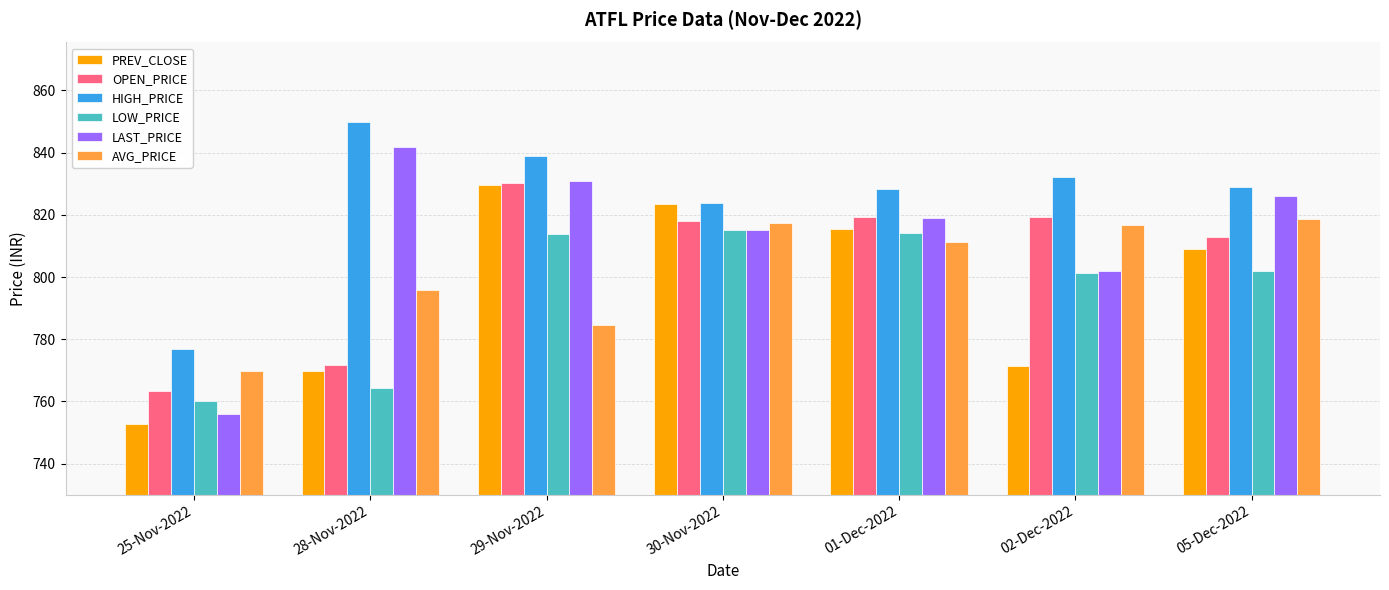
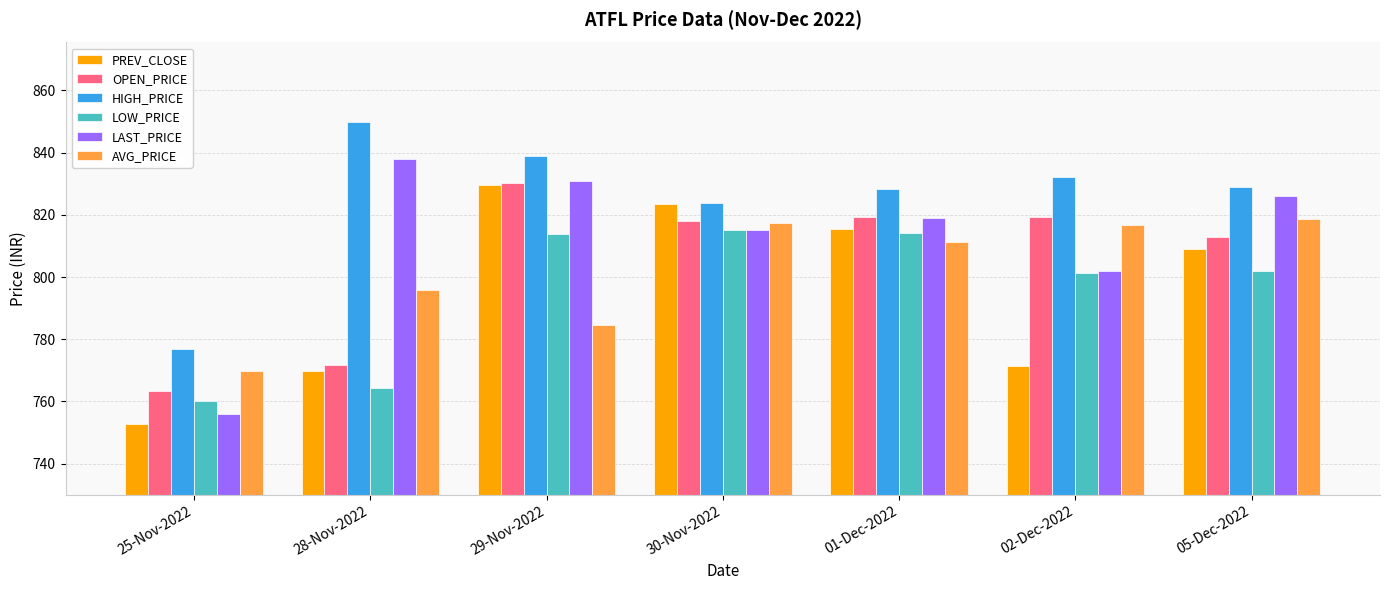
  {
    "PREV_CLOSE": {
      "25-Nov-2022": 753,
      "28-Nov-2022": 770,
      "29-Nov-2022": 830,
      "30-Nov-2022": 823,
      "01-Dec-2022": 815,
      "02-Dec-2022": 772,
      "05-Dec-2022": 809
    },
    "OPEN_PRICE": {
      "25-Nov-2022": 763,
      "28-Nov-2022": 772,
      "29-Nov-2022": 830,
      "30-Nov-2022": 818,
      "01-Dec-2022": 819,
      "02-Dec-2022": 819,
      "05-Dec-2022": 813
    },
    "LAST_PRICE": {
      "25-Nov-2022": 756,
-     "28-Nov-2022": 842,
+     "28-Nov-2022": 838,
      "29-Nov-2022": 831,
      "30-Nov-2022": 815,
      "01-Dec-2022": 819,
      "02-Dec-2022": 802,
      "05-Dec-2022": 826
    },
    "AVG_PRICE": {
      "25-Nov-2022": 770,
      "28-Nov-2022": 796,
      "29-Nov-2022": 785,
      "30-Nov-2022": 818,
      "01-Dec-2022": 811,
      "02-Dec-2022": 817,
      "05-Dec-2022": 819
    }
  }
